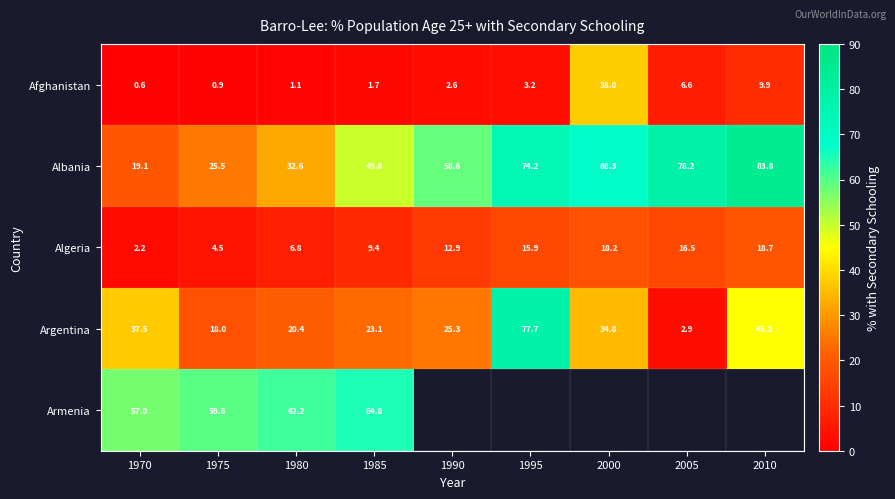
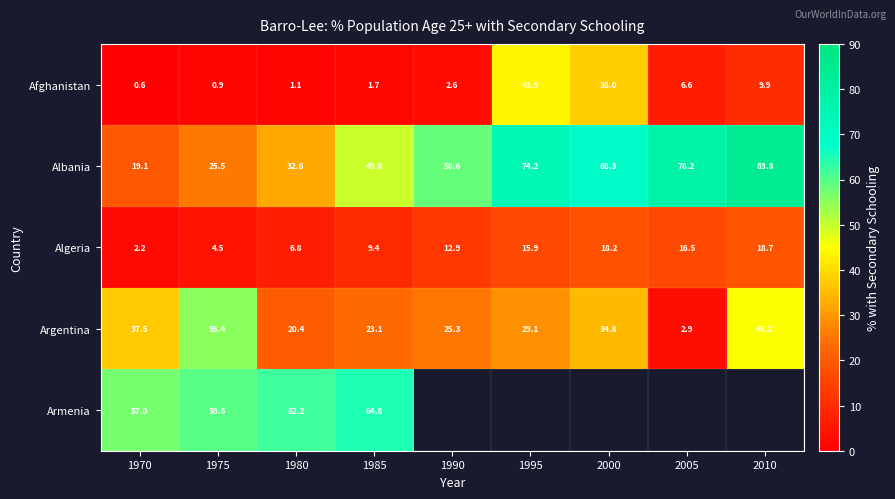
  {
    "Afghanistan": {
      "1970": 0.6,
      "1975": 0.9,
      "1980": 1.1,
      "1985": 1.7,
      "1990": 2.6,
-     "1995": 3.2,
+     "1995": 43.9,
      "2000": 38.0,
      "2005": 6.6,
      "2010": 9.9
    },
    "Albania": {
      "1970": 19.1,
      "1975": 25.5,
      "1980": 32.6,
      "1985": 49.8,
      "1990": 58.6,
      "1995": 74.2,
      "2000": 68.3,
      "2005": 78.2,
      "2010": 83.8
    },
    "Algeria": {
      "1970": 2.2,
      "1975": 4.5,
      "1980": 6.8,
      "1985": 9.4,
      "1990": 12.9,
      "1995": 15.9,
      "2000": 18.2,
      "2005": 16.5,
      "2010": 18.7
    },
    "Argentina": {
      "1970": 37.5,
-     "1975": 18.0,
+     "1975": 55.4,
      "1980": 20.4,
      "1985": 23.1,
      "1990": 25.3,
-     "1995": 77.7,
+     "1995": 29.1,
      "2000": 34.8,
      "2005": 2.9,
      "2010": 45.2
    },
    "Armenia": {
      "1970": 57.0,
      "1975": 59.6,
      "1980": 62.2,
      "1985": 64.8
    }
  }
